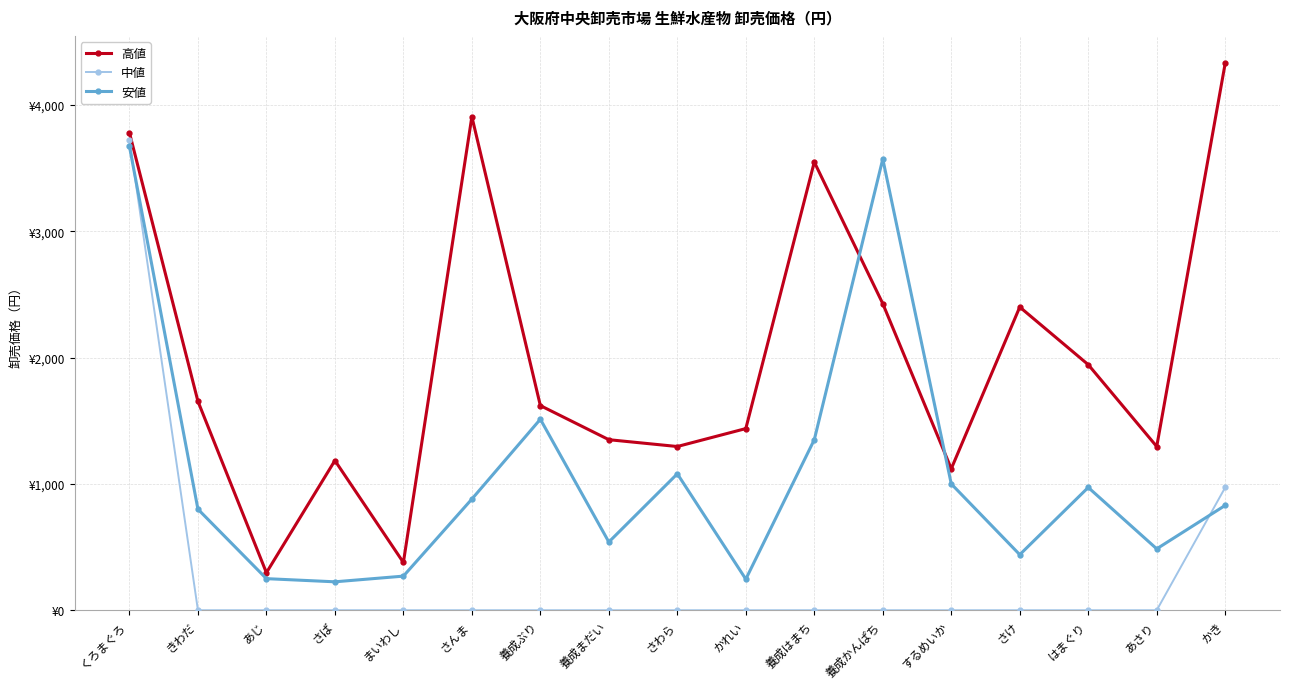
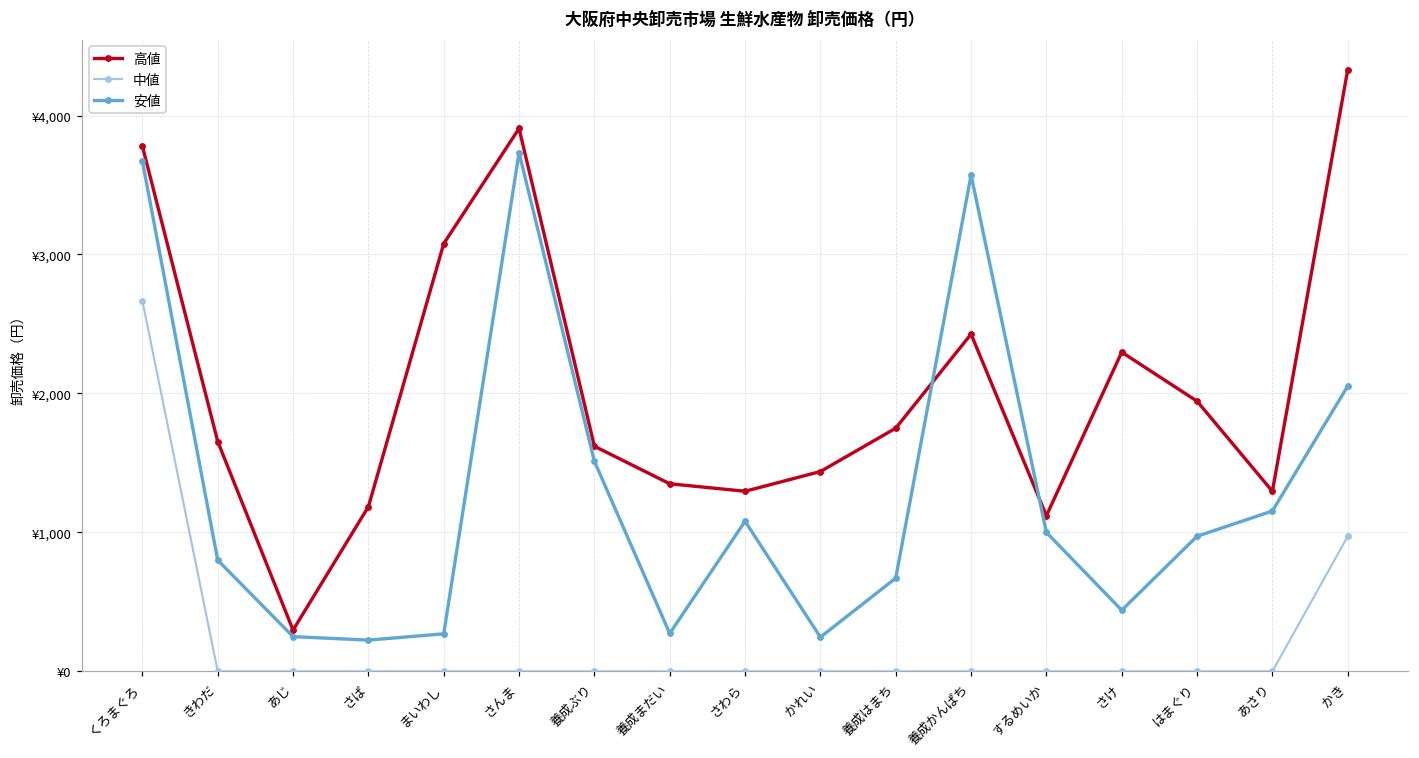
  {
    "高値": {
      "くろまぐろ": "¥3,780",
      "きわだ": "¥1,650",
      "あじ": "¥300",
      "さば": "¥1,190",
-     "まいわし": "¥380",
+     "まいわし": "¥3,080",
      "さんま": "¥3,910",
      "養成ぶり": "¥1,620",
      "養成まだい": "¥1,350",
      "さわら": "¥1,300",
      "かれい": "¥1,440",
-     "養成はまち": "¥3,550",
+     "養成はまち": "¥1,750",
      "養成かんぱち": "¥2,430",
      "するめいか": "¥1,120",
-     "さけ": "¥2,400",
+     "さけ": "¥2,300",
      "はまぐり": "¥1,940",
      "あさり": "¥1,300",
      "かき": "¥4,330"
    },
    "中値": {
-     "くろまぐろ": "¥3,730",
+     "くろまぐろ": "¥2,670",
      "きわだ": "¥0",
      "あじ": "¥0",
      "さば": "¥0",
      "まいわし": "¥0",
      "さんま": "¥0",
      "養成ぶり": "¥0",
      "養成まだい": "¥0",
      "さわら": "¥0",
      "かれい": "¥0",
      "養成はまち": "¥0",
      "養成かんぱち": "¥0",
      "するめいか": "¥0",
      "さけ": "¥0",
      "はまぐり": "¥0",
      "あさり": "¥0",
      "かき": "¥970"
    },
    "安値": {
      "くろまぐろ": "¥3,670",
      "きわだ": "¥800",
      "あじ": "¥250",
      "さば": "¥230",
      "まいわし": "¥270",
-     "さんま": "¥880",
+     "さんま": "¥3,730",
      "養成ぶり": "¥1,510",
-     "養成まだい": "¥540",
+     "養成まだい": "¥270",
      "さわら": "¥1,080",
      "かれい": "¥250",
-     "養成はまち": "¥1,350",
+     "養成はまち": "¥670",
      "養成かんぱち": "¥3,570",
      "するめいか": "¥1,000",
      "さけ": "¥440",
      "はまぐり": "¥970",
-     "あさり": "¥490",
-     "かき": "¥830"
+     "あさり": "¥1,150",
+     "かき": "¥2,050"
    }
  }
